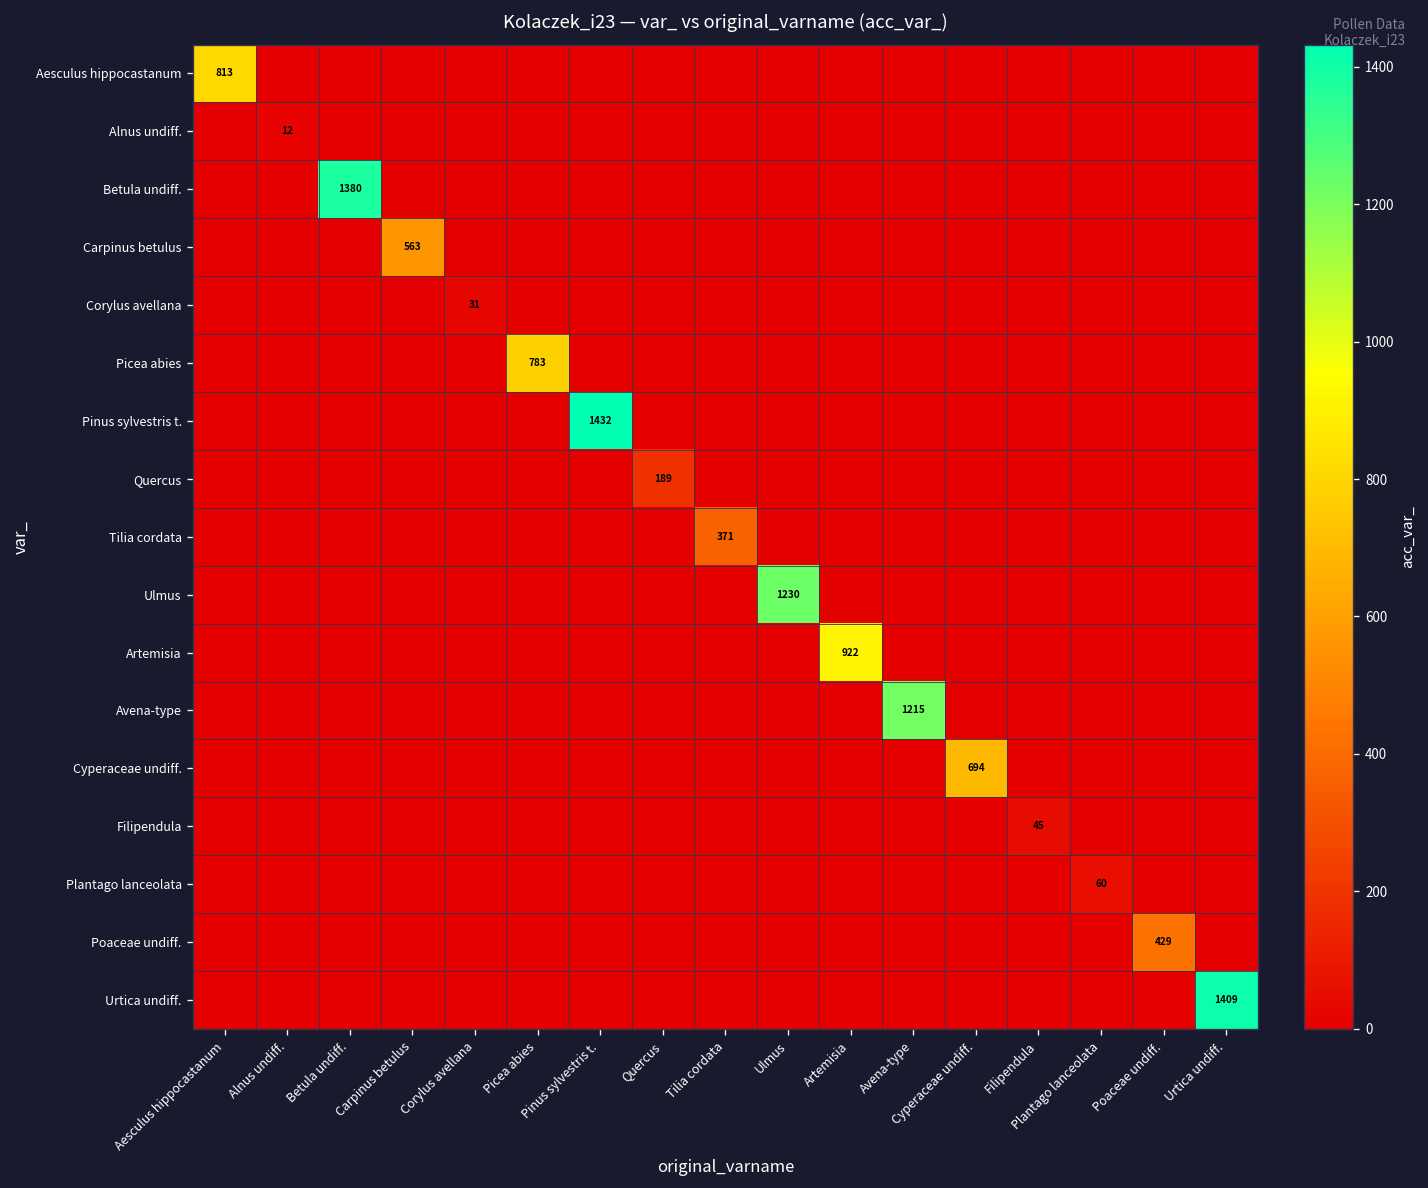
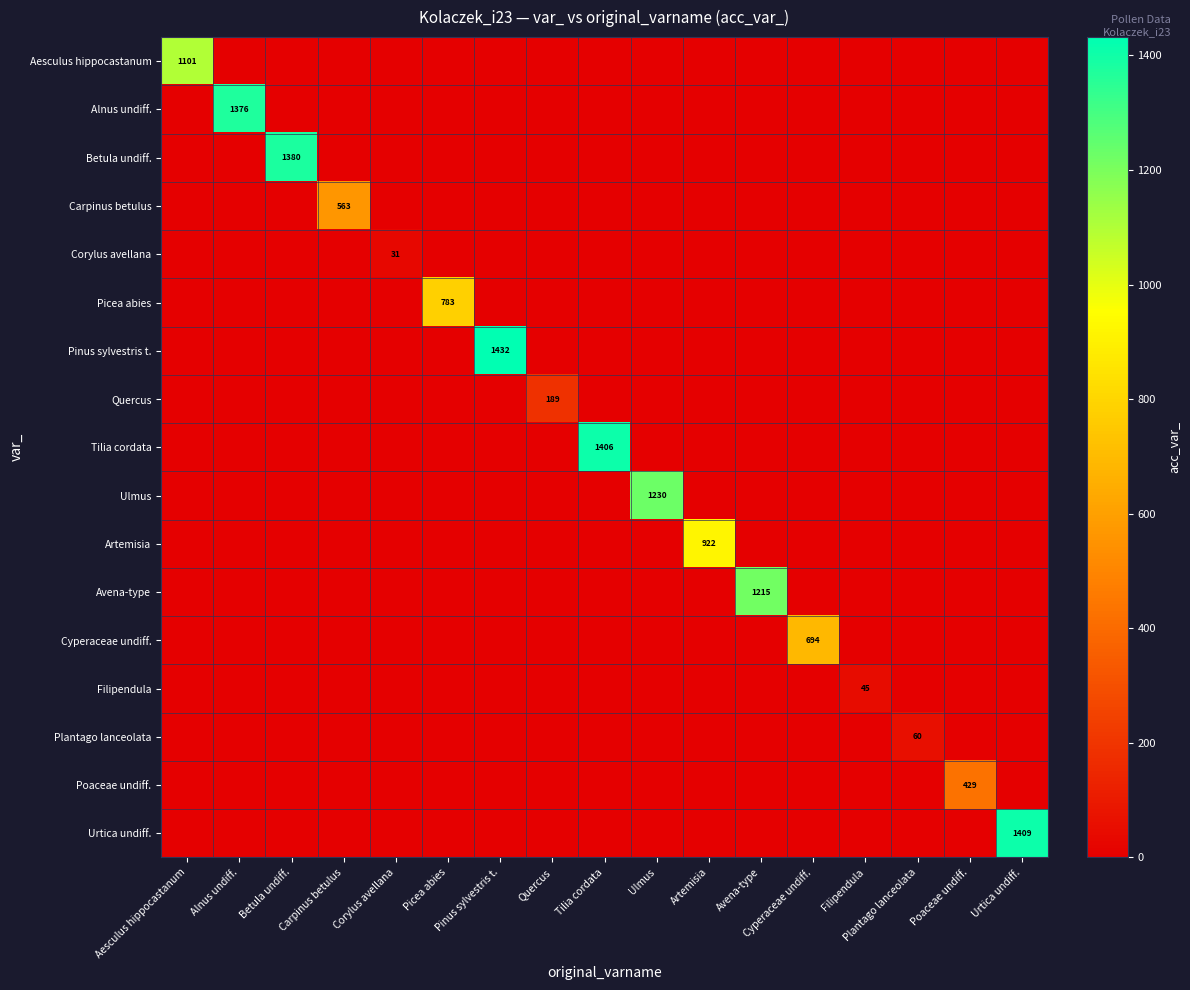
  {
    "Aesculus hippocastanum": {
-     "Aesculus hippocastanum": 813
+     "Aesculus hippocastanum": 1101
    },
    "Alnus undiff.": {
-     "Alnus undiff.": 12
+     "Alnus undiff.": 1376
    },
    "Betula undiff.": {
      "Betula undiff.": 1380
    },
    "Carpinus betulus": {
      "Carpinus betulus": 563
    },
    "Corylus avellana": {
      "Corylus avellana": 31
    },
    "Picea abies": {
      "Picea abies": 783
    },
    "Pinus sylvestris t.": {
      "Pinus sylvestris t.": 1432
    },
    "Quercus": {
      "Quercus": 189
    },
    "Tilia cordata": {
-     "Tilia cordata": 371
+     "Tilia cordata": 1406
    },
    "Ulmus": {
      "Ulmus": 1230
    },
    "Artemisia": {
      "Artemisia": 922
    },
    "Avena-type": {
      "Avena-type": 1215
    },
    "Cyperaceae undiff.": {
      "Cyperaceae undiff.": 694
    },
    "Filipendula": {
      "Filipendula": 45
    },
    "Plantago lanceolata": {
      "Plantago lanceolata": 60
    },
    "Poaceae undiff.": {
      "Poaceae undiff.": 429
    },
    "Urtica undiff.": {
      "Urtica undiff.": 1409
    }
  }
